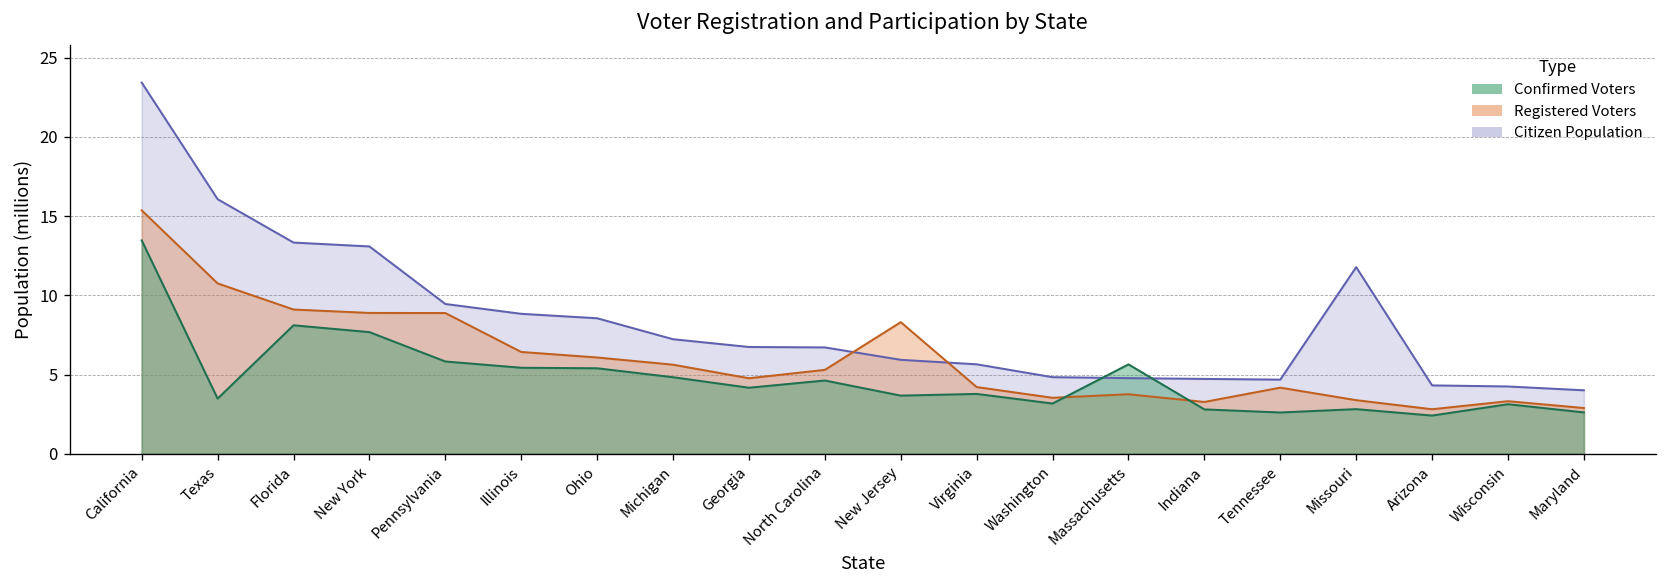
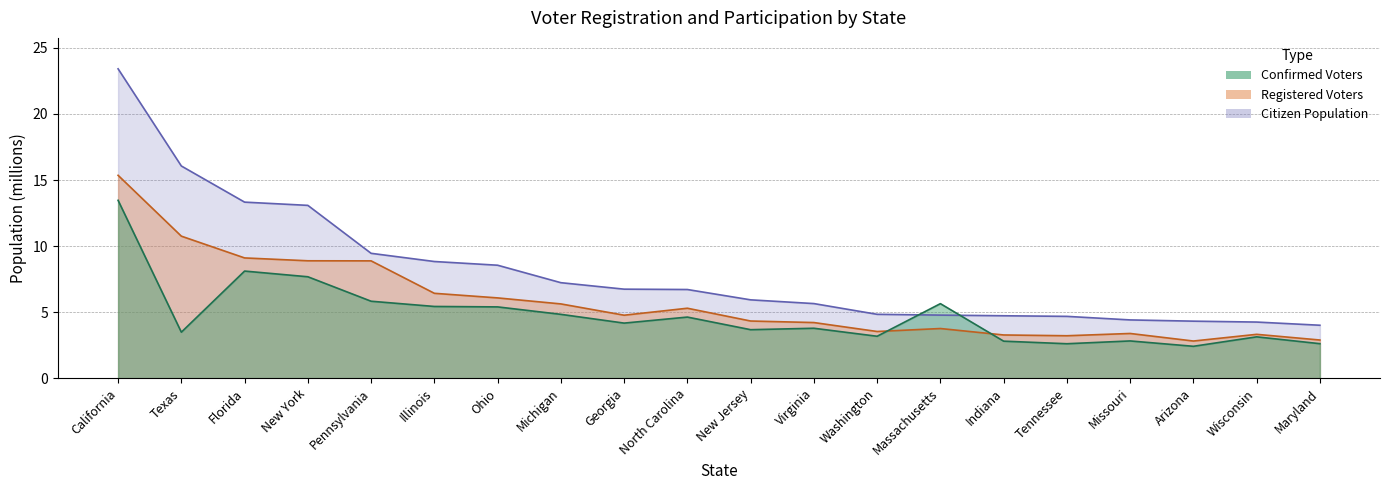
  {
    "Citizen Population": {
      "California": 23.4,
      "Texas": 16.1,
      "Florida": 13.3,
      "New York": 13.1,
      "Pennsylvania": 9.5,
      "Illinois": 8.8,
      "Ohio": 8.6,
      "Michigan": 7.2,
      "Georgia": 6.7,
      "North Carolina": 6.7,
      "New Jersey": 5.9,
      "Virginia": 5.6,
      "Washington": 4.8,
      "Massachusetts": 4.8,
      "Indiana": 4.7,
      "Tennessee": 4.7,
-     "Missouri": 11.8,
+     "Missouri": 4.4,
      "Arizona": 4.3,
      "Wisconsin": 4.2,
      "Maryland": 4.0
    },
    "Registered Voters": {
      "California": 15.4,
      "Texas": 10.8,
      "Florida": 9.1,
      "New York": 8.9,
      "Pennsylvania": 8.9,
      "Illinois": 6.4,
      "Ohio": 6.1,
      "Michigan": 5.6,
      "Georgia": 4.8,
      "North Carolina": 5.3,
-     "New Jersey": 8.3,
+     "New Jersey": 4.3,
      "Virginia": 4.2,
      "Washington": 3.5,
      "Massachusetts": 3.8,
      "Indiana": 3.3,
-     "Tennessee": 4.2,
+     "Tennessee": 3.2,
      "Missouri": 3.4,
      "Arizona": 2.8,
      "Maryland": 2.9
    },
    "Confirmed Voters": {
      "California": 13.5,
      "Texas": 3.5,
      "Florida": 8.1,
      "New York": 7.7,
      "Pennsylvania": 5.8,
      "Illinois": 5.4,
      "Ohio": 5.4,
      "Michigan": 4.8,
      "Georgia": 4.2,
      "North Carolina": 4.6,
      "New Jersey": 3.7,
      "Virginia": 3.8,
      "Washington": 3.2,
      "Massachusetts": 5.6,
      "Indiana": 2.8,
      "Tennessee": 2.6,
      "Missouri": 2.8,
      "Arizona": 2.4,
      "Maryland": 2.6
    }
  }
